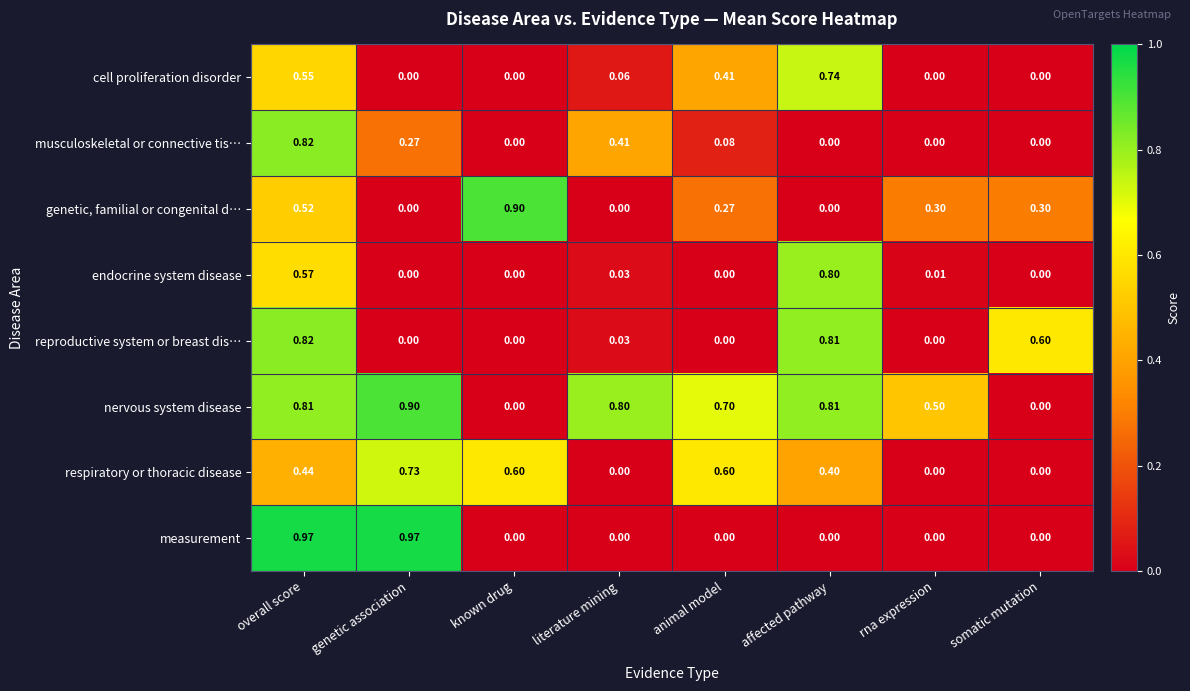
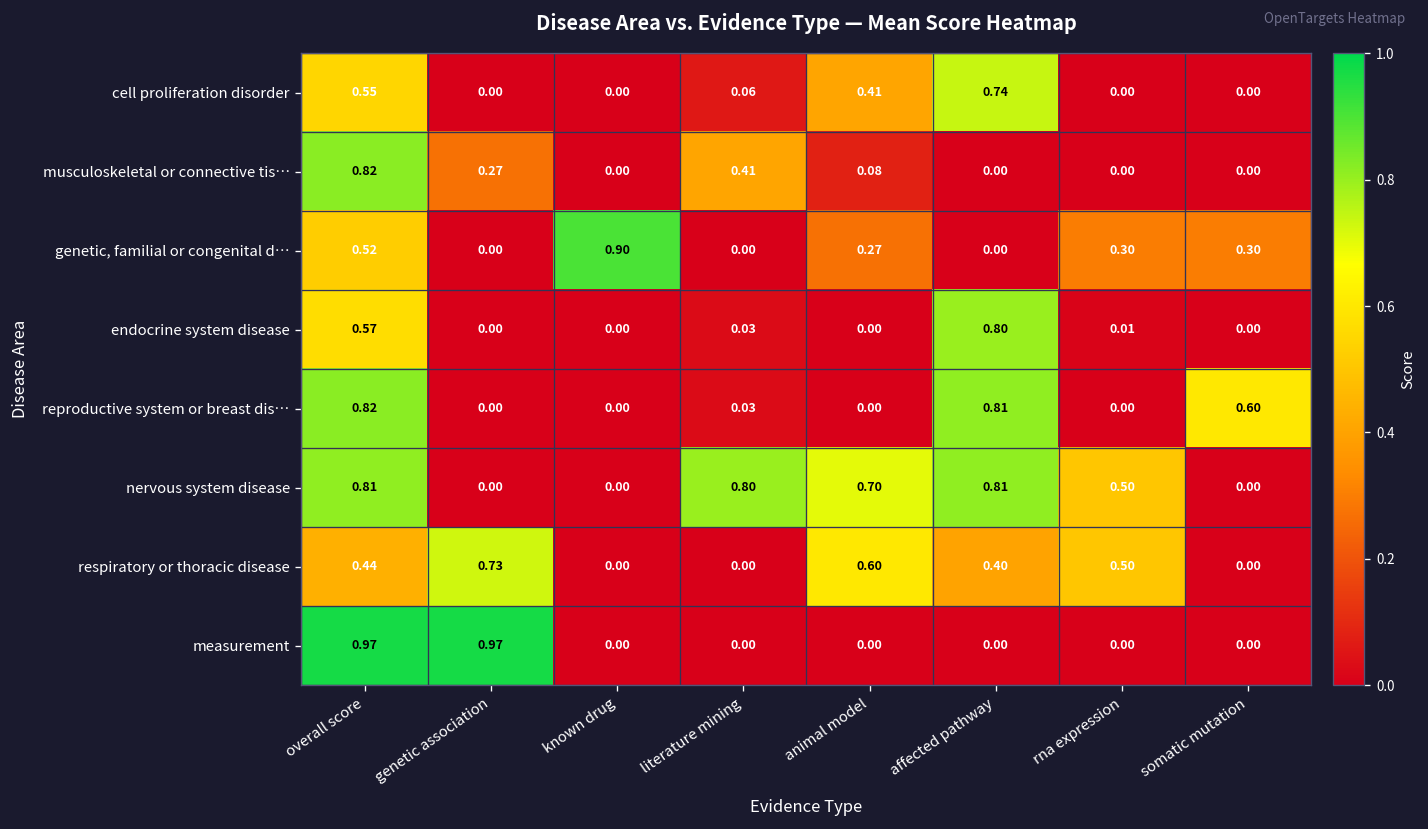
  {
    "cell proliferation disorder": {
      "overall score": 0.55,
      "genetic association": 0.00,
      "known drug": 0.00,
      "literature mining": 0.06,
      "animal model": 0.41,
      "affected pathway": 0.74,
      "rna expression": 0.00,
      "somatic mutation": 0.00
    },
    "musculoskeletal or connective tis…": {
      "overall score": 0.82,
      "genetic association": 0.27,
      "known drug": 0.00,
      "literature mining": 0.41,
      "animal model": 0.08,
      "affected pathway": 0.00,
      "rna expression": 0.00,
      "somatic mutation": 0.00
    },
    "genetic, familial or congenital d…": {
      "overall score": 0.52,
      "genetic association": 0.00,
      "known drug": 0.90,
      "literature mining": 0.00,
      "animal model": 0.27,
      "affected pathway": 0.00,
      "rna expression": 0.30,
      "somatic mutation": 0.30
    },
    "endocrine system disease": {
      "overall score": 0.57,
      "genetic association": 0.00,
      "known drug": 0.00,
      "literature mining": 0.03,
      "animal model": 0.00,
      "affected pathway": 0.80,
      "rna expression": 0.01,
      "somatic mutation": 0.00
    },
    "reproductive system or breast dis…": {
      "overall score": 0.82,
      "genetic association": 0.00,
      "known drug": 0.00,
      "literature mining": 0.03,
      "animal model": 0.00,
      "affected pathway": 0.81,
      "rna expression": 0.00,
      "somatic mutation": 0.60
    },
    "nervous system disease": {
      "overall score": 0.81,
-     "genetic association": 0.90,
+     "genetic association": 0.00,
      "known drug": 0.00,
      "literature mining": 0.80,
      "animal model": 0.70,
      "affected pathway": 0.81,
      "rna expression": 0.50,
      "somatic mutation": 0.00
    },
    "respiratory or thoracic disease": {
      "overall score": 0.44,
      "genetic association": 0.73,
-     "known drug": 0.60,
+     "known drug": 0.00,
      "literature mining": 0.00,
      "animal model": 0.60,
      "affected pathway": 0.40,
-     "rna expression": 0.00,
+     "rna expression": 0.50,
      "somatic mutation": 0.00
    },
    "measurement": {
      "overall score": 0.97,
      "genetic association": 0.97,
      "known drug": 0.00,
      "literature mining": 0.00,
      "animal model": 0.00,
      "affected pathway": 0.00,
      "rna expression": 0.00,
      "somatic mutation": 0.00
    }
  }
